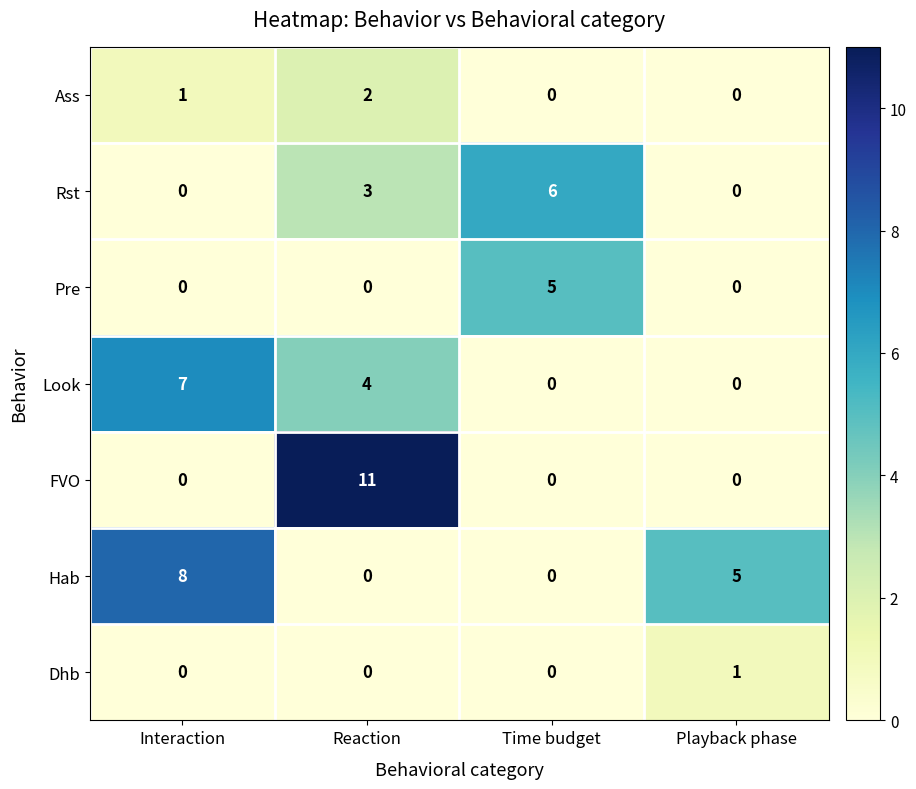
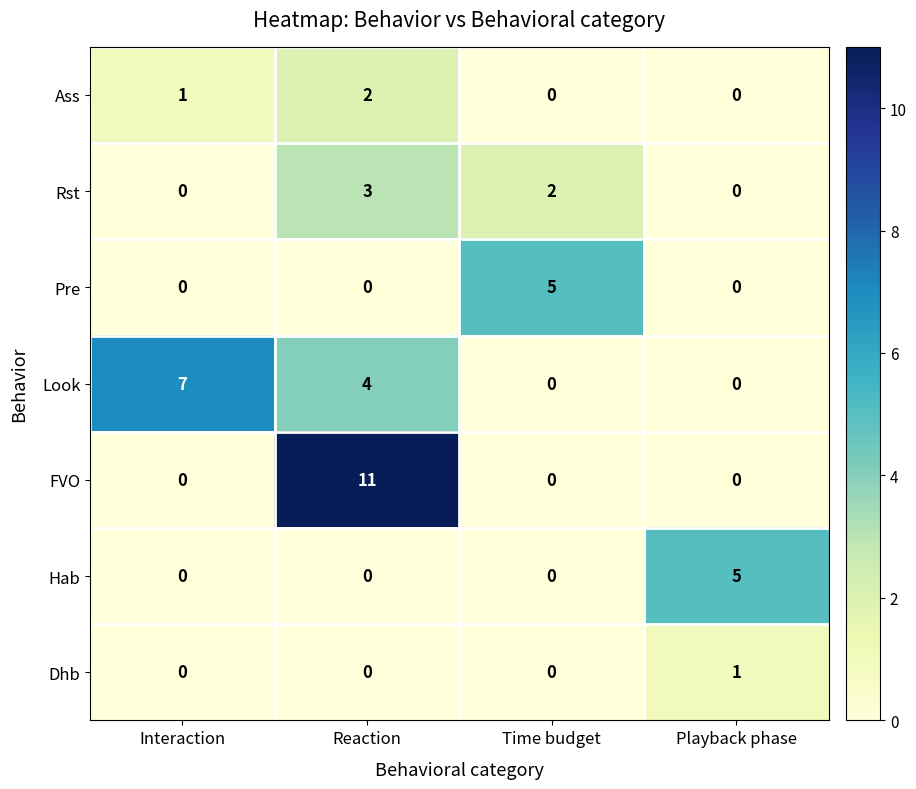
  {
    "Ass": {
      "Interaction": 1,
      "Reaction": 2,
      "Time budget": 0,
      "Playback phase": 0
    },
    "Rst": {
      "Interaction": 0,
      "Reaction": 3,
-     "Time budget": 6,
+     "Time budget": 2,
      "Playback phase": 0
    },
    "Pre": {
      "Interaction": 0,
      "Reaction": 0,
      "Time budget": 5,
      "Playback phase": 0
    },
    "Look": {
      "Interaction": 7,
      "Reaction": 4,
      "Time budget": 0,
      "Playback phase": 0
    },
    "FVO": {
      "Interaction": 0,
      "Reaction": 11,
      "Time budget": 0,
      "Playback phase": 0
    },
    "Hab": {
-     "Interaction": 8,
+     "Interaction": 0,
      "Reaction": 0,
      "Time budget": 0,
      "Playback phase": 5
    },
    "Dhb": {
      "Interaction": 0,
      "Reaction": 0,
      "Time budget": 0,
      "Playback phase": 1
    }
  }
